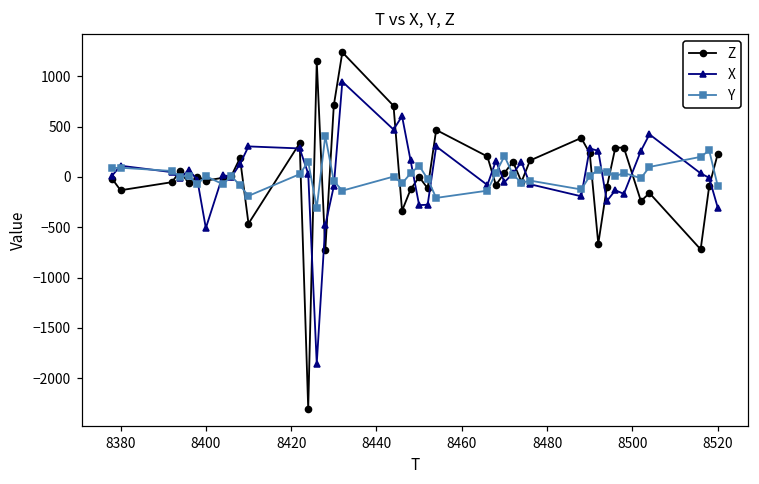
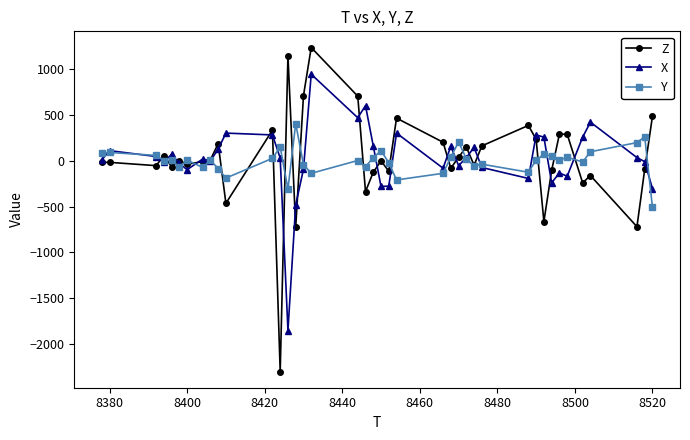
  {
    "Z": {
-     "8380": -100,
+     "8380": 0,
      "8400": 0,
-     "8520": 200
+     "8520": 500
    },
    "X": {
-     "8400": -500,
+     "8400": -100,
      "8520": -300
    },
    "Y": {
      "8400": 0,
-     "8520": -100
+     "8520": -500
    }
  }
